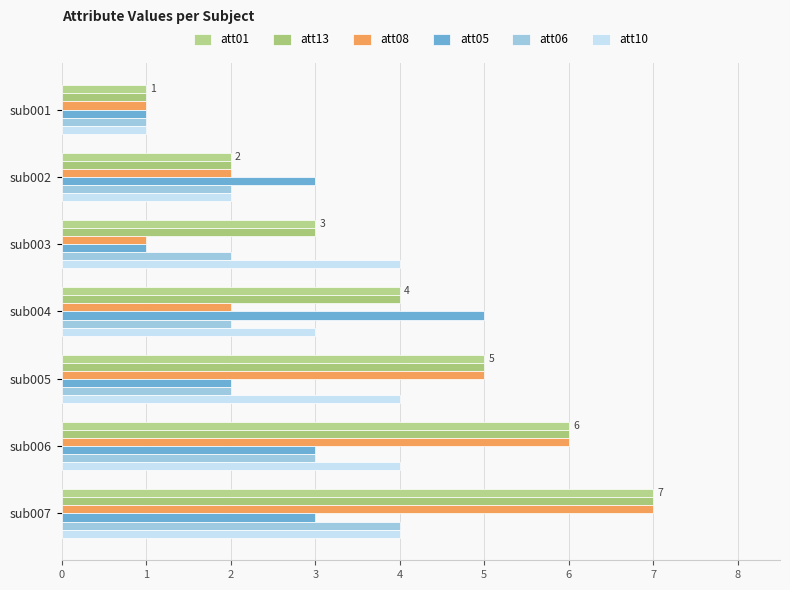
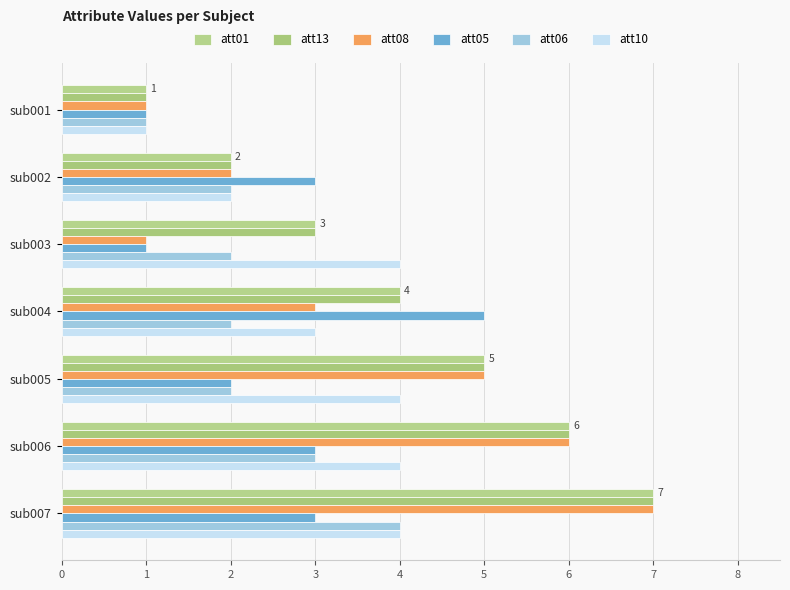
  {
    "att08": {
      "sub003": 1,
-     "sub004": 2
+     "sub004": 3
    }
  }
